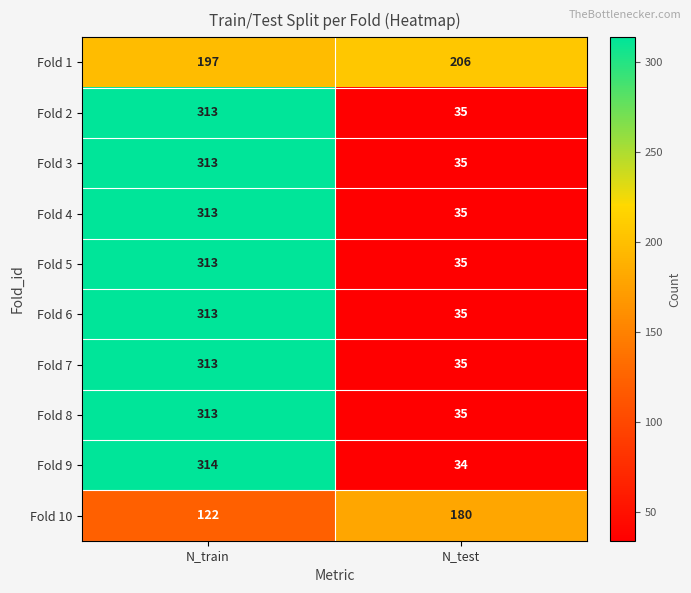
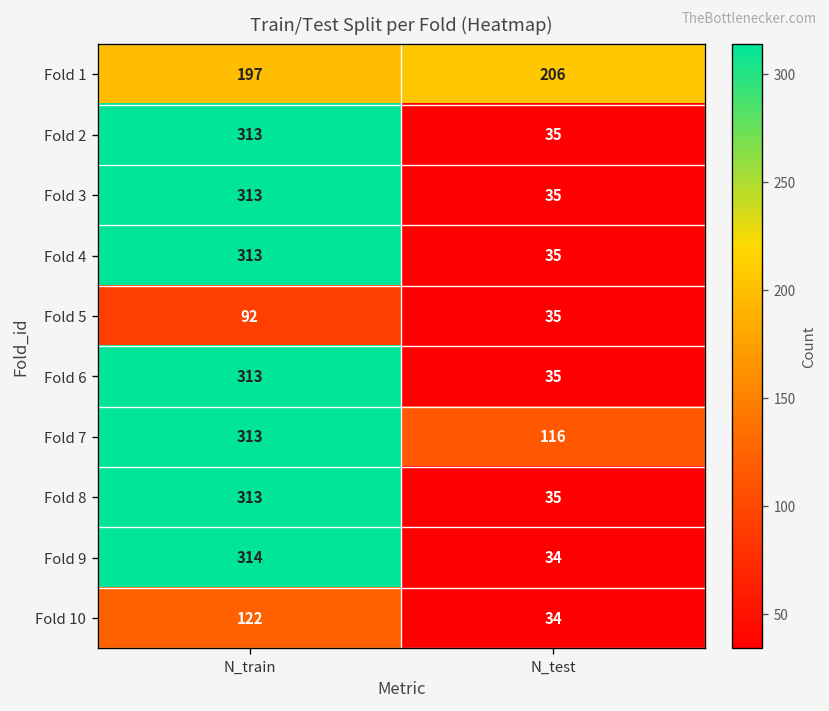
  {
    "Fold 1": {
      "N_train": 197,
      "N_test": 206
    },
    "Fold 2": {
      "N_train": 313,
      "N_test": 35
    },
    "Fold 3": {
      "N_train": 313,
      "N_test": 35
    },
    "Fold 4": {
      "N_train": 313,
      "N_test": 35
    },
    "Fold 5": {
-     "N_train": 313,
+     "N_train": 92,
      "N_test": 35
    },
    "Fold 6": {
      "N_train": 313,
      "N_test": 35
    },
    "Fold 7": {
      "N_train": 313,
-     "N_test": 35
+     "N_test": 116
    },
    "Fold 8": {
      "N_train": 313,
      "N_test": 35
    },
    "Fold 9": {
      "N_train": 314,
      "N_test": 34
    },
    "Fold 10": {
      "N_train": 122,
-     "N_test": 180
+     "N_test": 34
    }
  }
